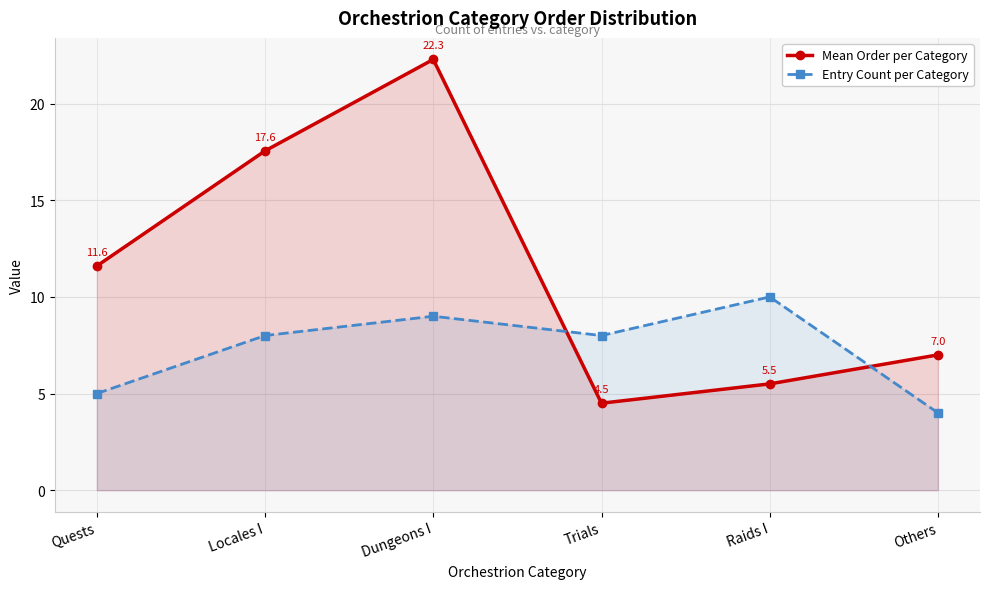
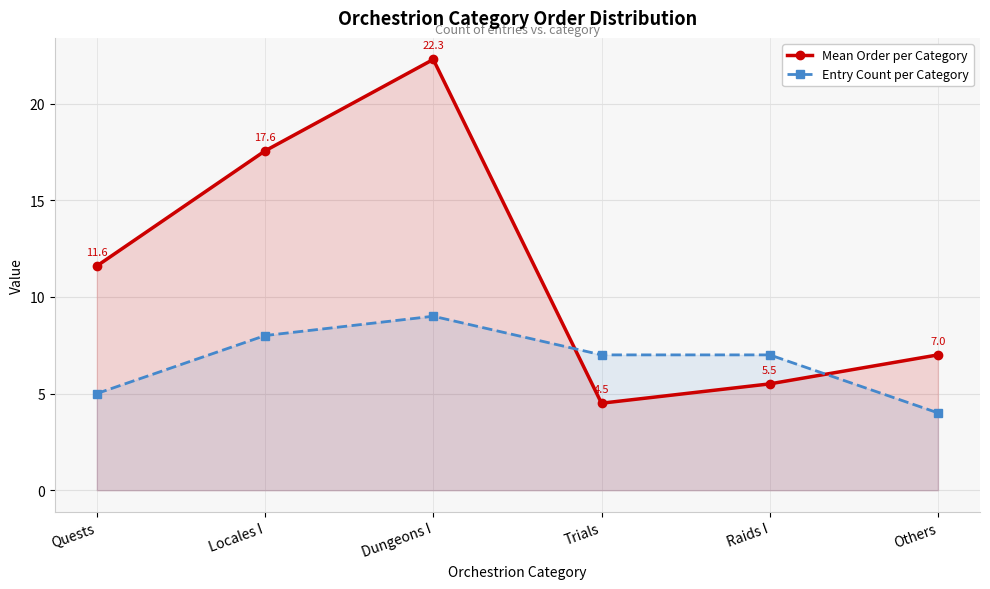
  {
    "Mean Order per Category": {
      "Quests": 11.6,
      "Locales I": 17.6,
      "Dungeons I": 22.3,
      "Trials": 4.5,
      "Raids I": 5.5,
      "Others": 7.0
    },
    "Entry Count per Category": {
      "Quests": 5,
      "Locales I": 8,
      "Dungeons I": 9,
-     "Trials": 8,
-     "Raids I": 10,
+     "Trials": 7,
+     "Raids I": 7,
      "Others": 4
    }
  }
